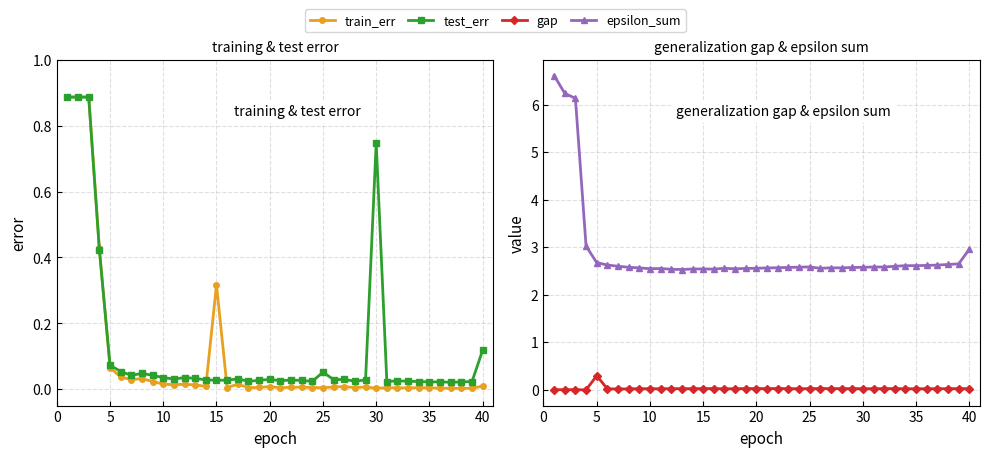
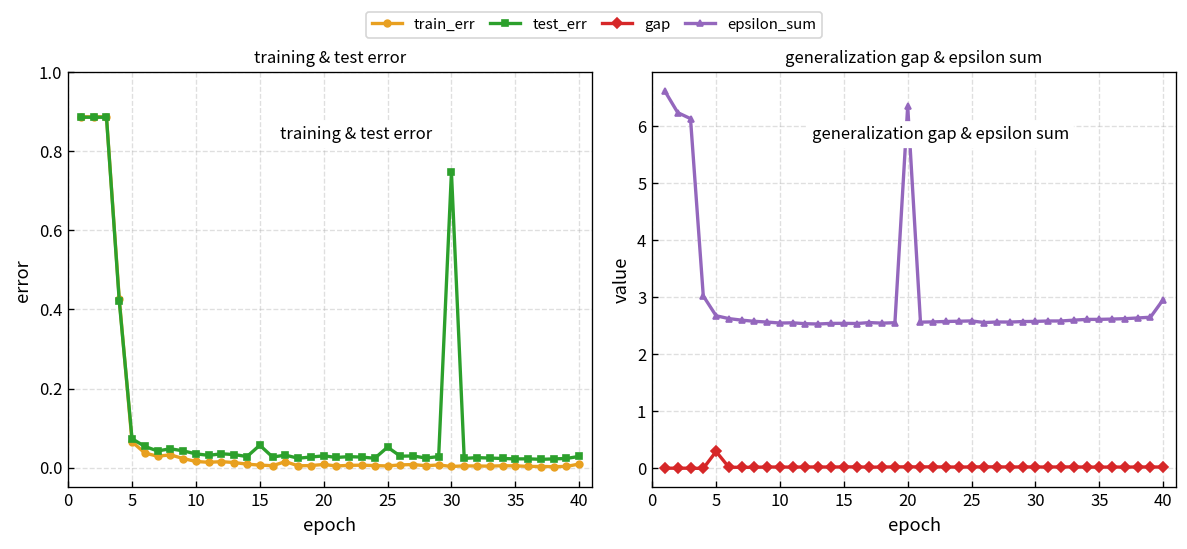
  {
    "training & test error": {
      "train_err": {
        "10": 0.02,
-       "15": 0.32,
+       "15": 0.01,
        "20": 0.01,
        "25": 0.00,
        "30": 0.00,
        "35": 0.00,
        "40": 0.01
      },
      "test_err": {
        "10": 0.03,
-       "15": 0.03,
+       "15": 0.06,
        "20": 0.03,
        "25": 0.05,
        "30": 0.75,
        "35": 0.02,
-       "40": 0.12
+       "40": 0.03
      }
    },
    "generalization gap & epsilon sum": {
      "gap": {
        "5": 0.3,
        "10": 0.0,
        "15": 0.0,
        "20": 0.0,
        "25": 0.0,
        "30": 0.0,
        "35": 0.0,
        "40": 0.0
      },
      "epsilon_sum": {
        "5": 2.7,
        "10": 2.5,
        "15": 2.5,
-       "20": 2.6,
+       "20": 6.4,
        "25": 2.6,
        "30": 2.6,
        "35": 2.6,
        "40": 3.0
      }
    }
  }
